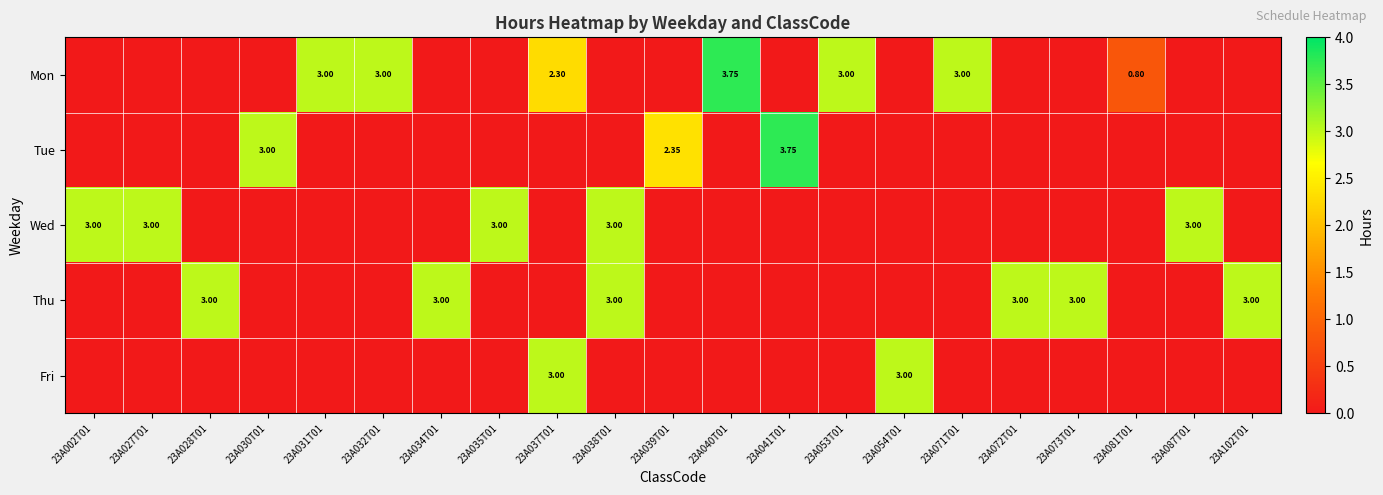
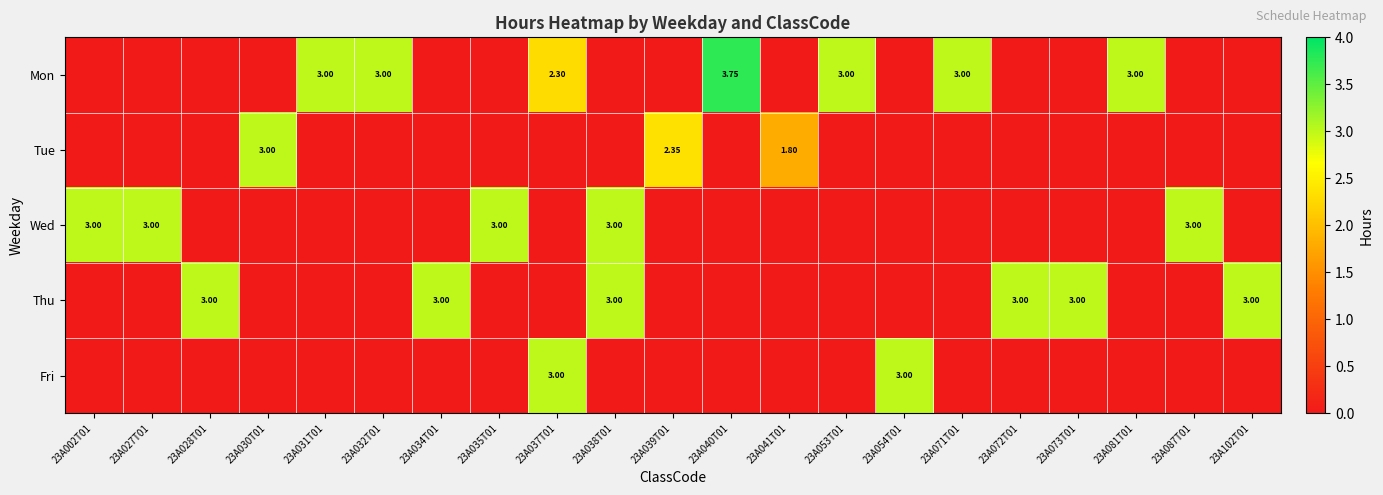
  {
    "Mon": {
      "23A031T01": 3.00,
      "23A032T01": 3.00,
      "23A037T01": 2.30,
      "23A040T01": 3.75,
      "23A053T01": 3.00,
      "23A071T01": 3.00,
-     "23A081T01": 0.80
+     "23A081T01": 3.00
    },
    "Tue": {
      "23A030T01": 3.00,
      "23A039T01": 2.35,
-     "23A041T01": 3.75
+     "23A041T01": 1.80
    },
    "Wed": {
      "23A002T01": 3.00,
      "23A027T01": 3.00,
      "23A035T01": 3.00,
      "23A038T01": 3.00,
      "23A087T01": 3.00
    },
    "Thu": {
      "23A028T01": 3.00,
      "23A034T01": 3.00,
      "23A038T01": 3.00,
      "23A072T01": 3.00,
      "23A073T01": 3.00,
      "23A102T01": 3.00
    },
    "Fri": {
      "23A037T01": 3.00,
      "23A054T01": 3.00
    }
  }
